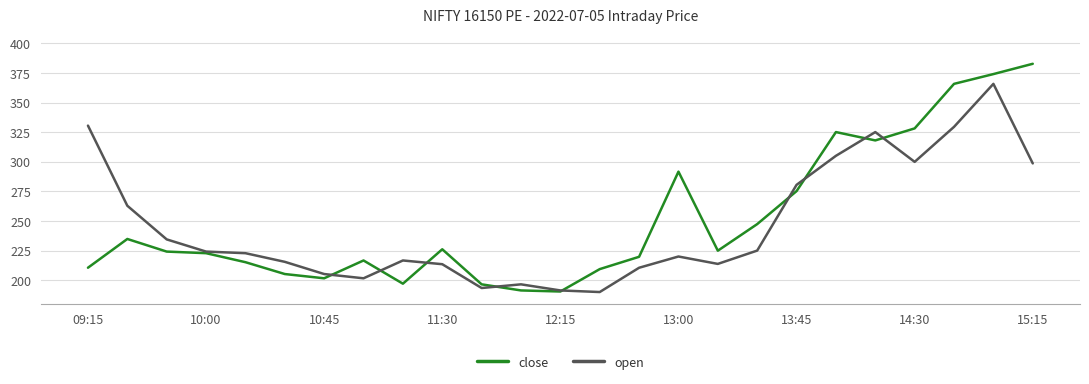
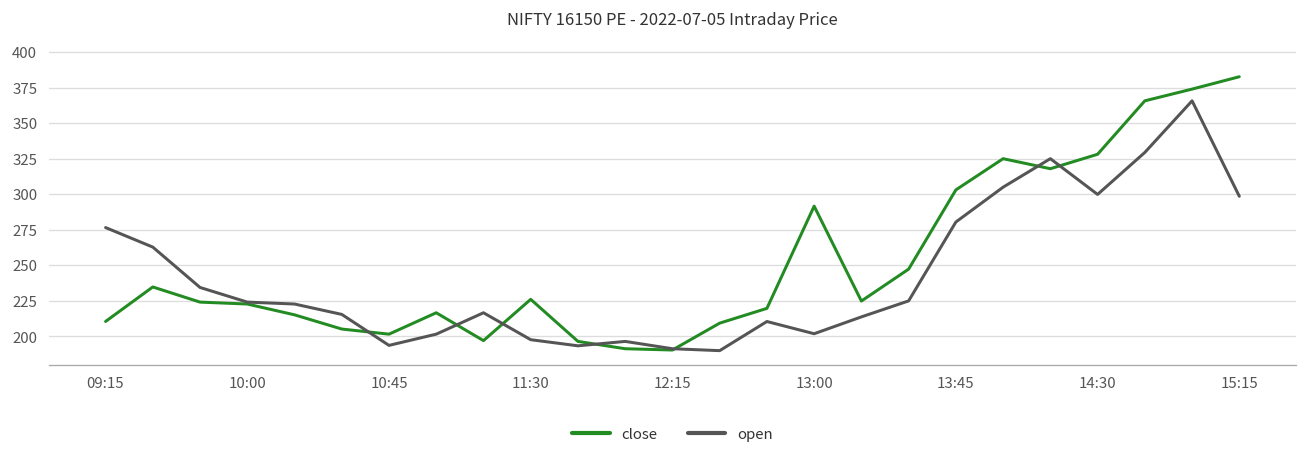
  {
    "close": {
      "09:15": 211,
      "10:45": 202,
      "11:30": 226,
      "13:00": 292,
-     "13:45": 275,
+     "13:45": 303,
      "14:30": 328,
      "15:15": 383
    },
    "open": {
-     "09:15": 331,
-     "10:45": 205,
-     "11:30": 214,
-     "13:00": 220,
+     "09:15": 277,
+     "10:45": 194,
+     "11:30": 198,
+     "13:00": 202,
      "13:45": 281,
      "14:30": 300,
      "15:15": 299
    }
  }
